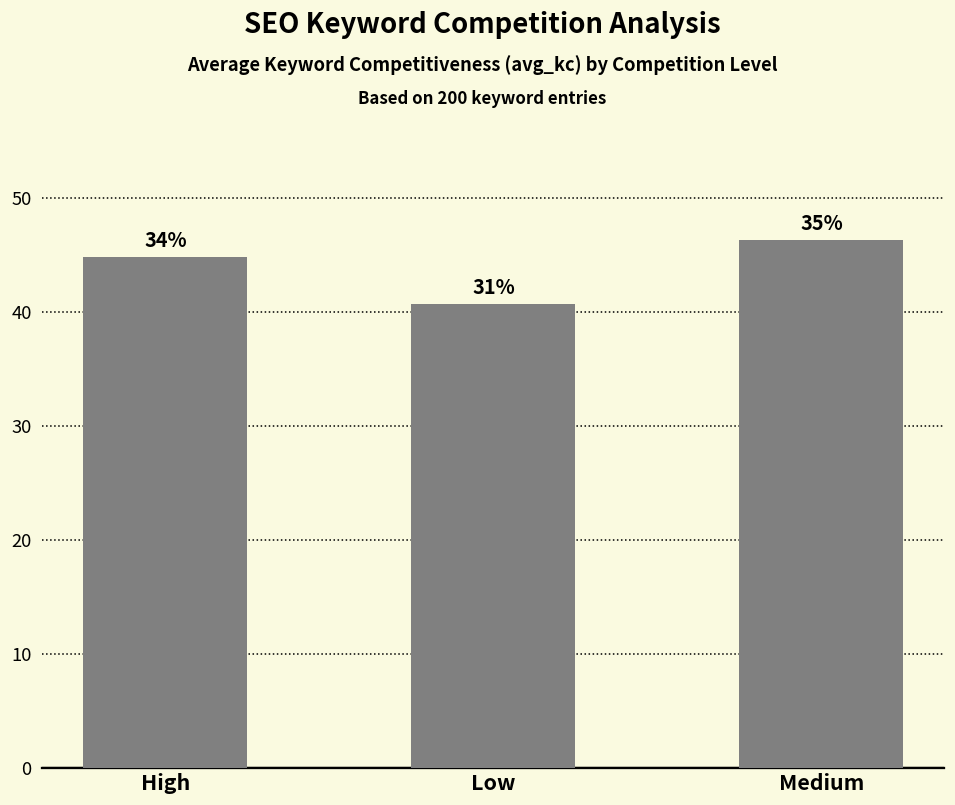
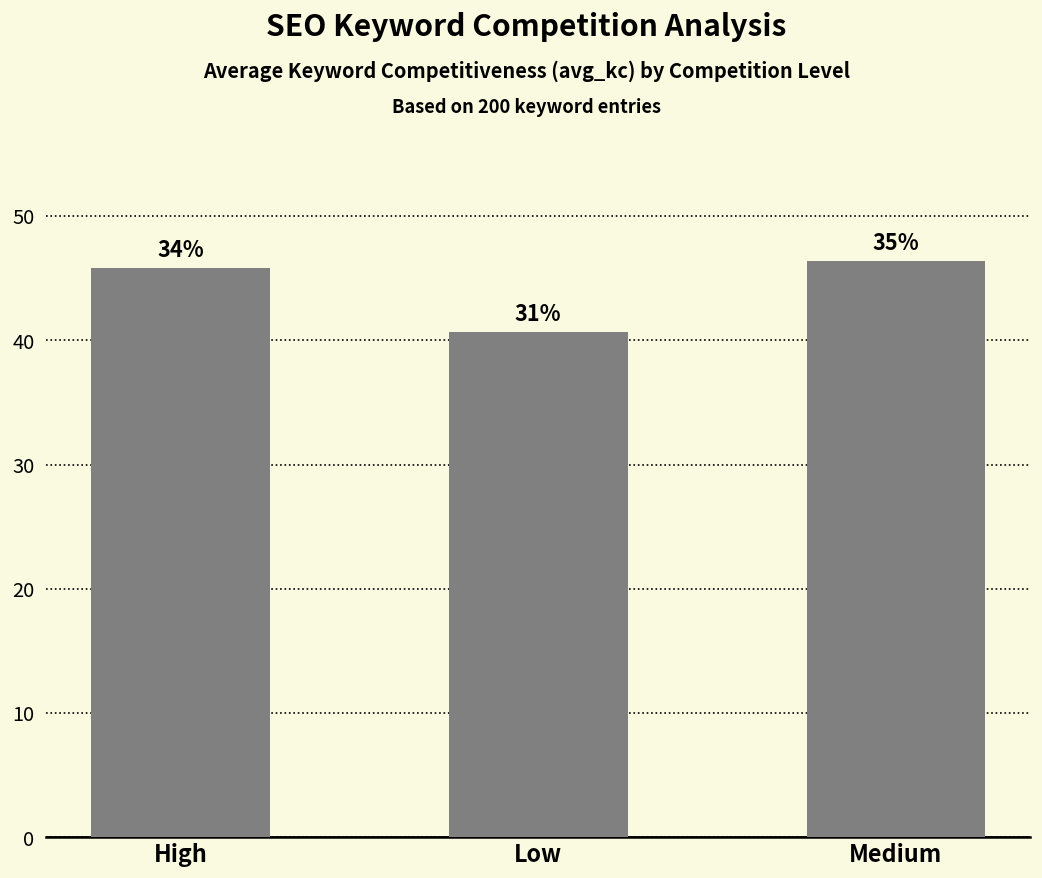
  {
-   "High": 44.9
+   "High": 45.8
  }
